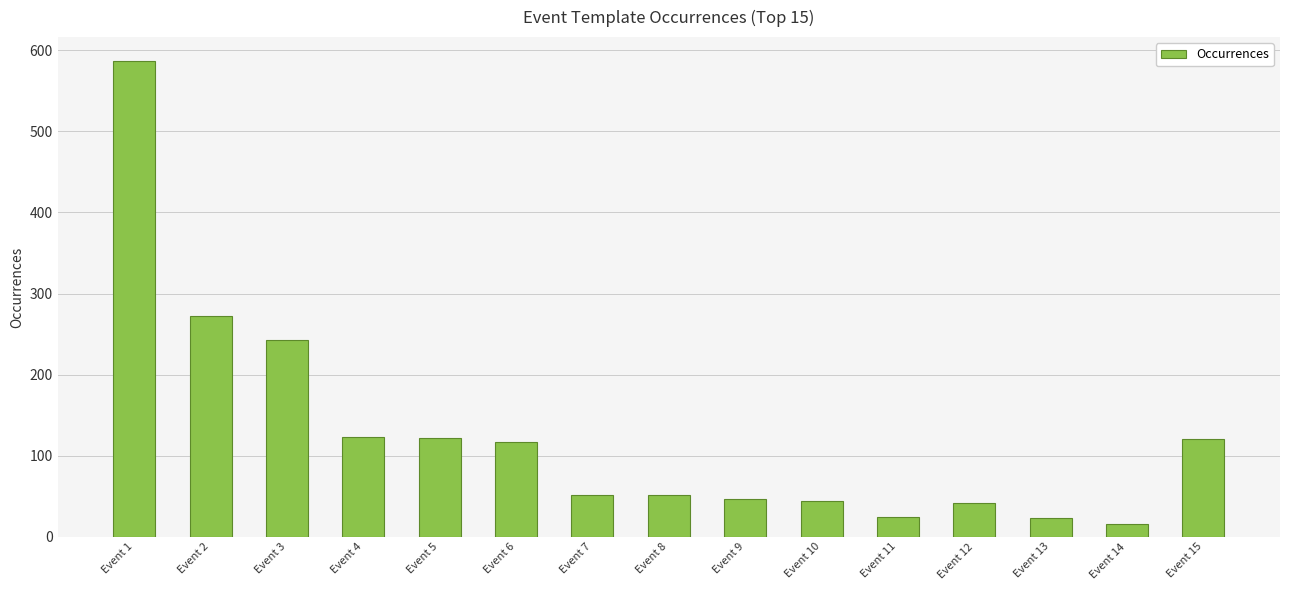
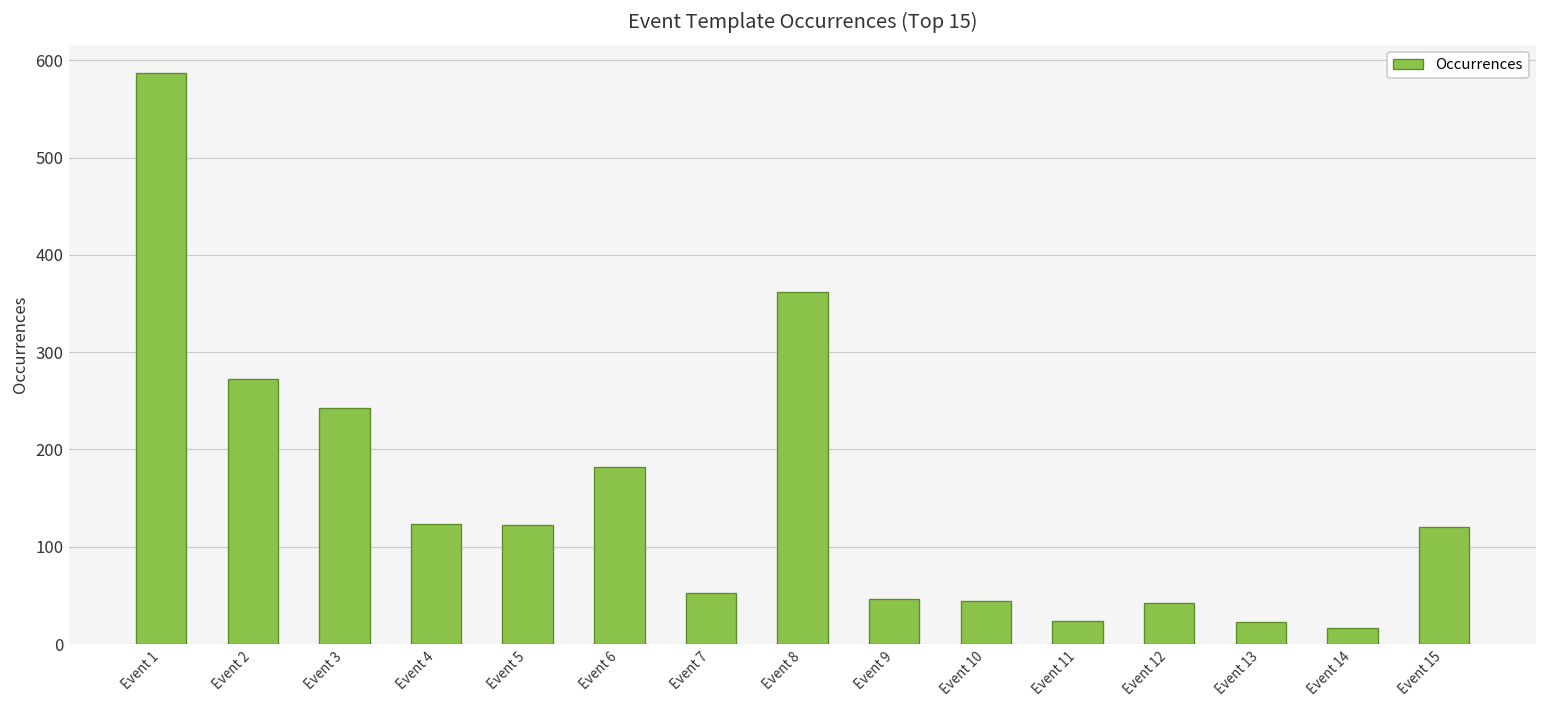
  {
    "Event 1": 590,
    "Event 2": 270,
    "Event 3": 240,
    "Event 4": 120,
    "Event 5": 120,
-   "Event 6": 120,
+   "Event 6": 180,
    "Event 7": 50,
-   "Event 8": 50,
+   "Event 8": 360,
    "Event 9": 50,
    "Event 10": 40,
    "Event 11": 20,
    "Event 12": 40,
    "Event 13": 20,
    "Event 14": 20,
    "Event 15": 120
  }
